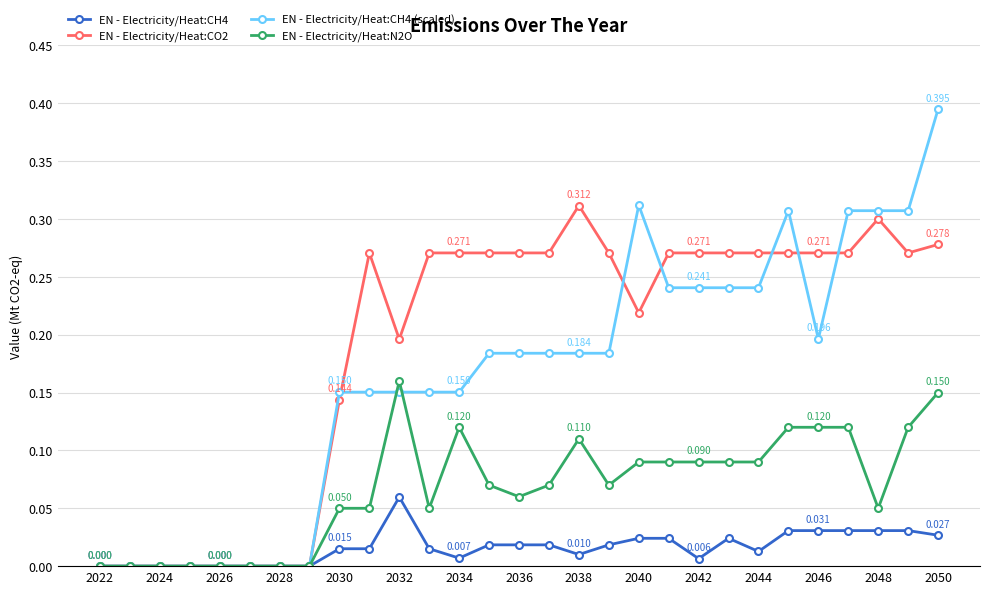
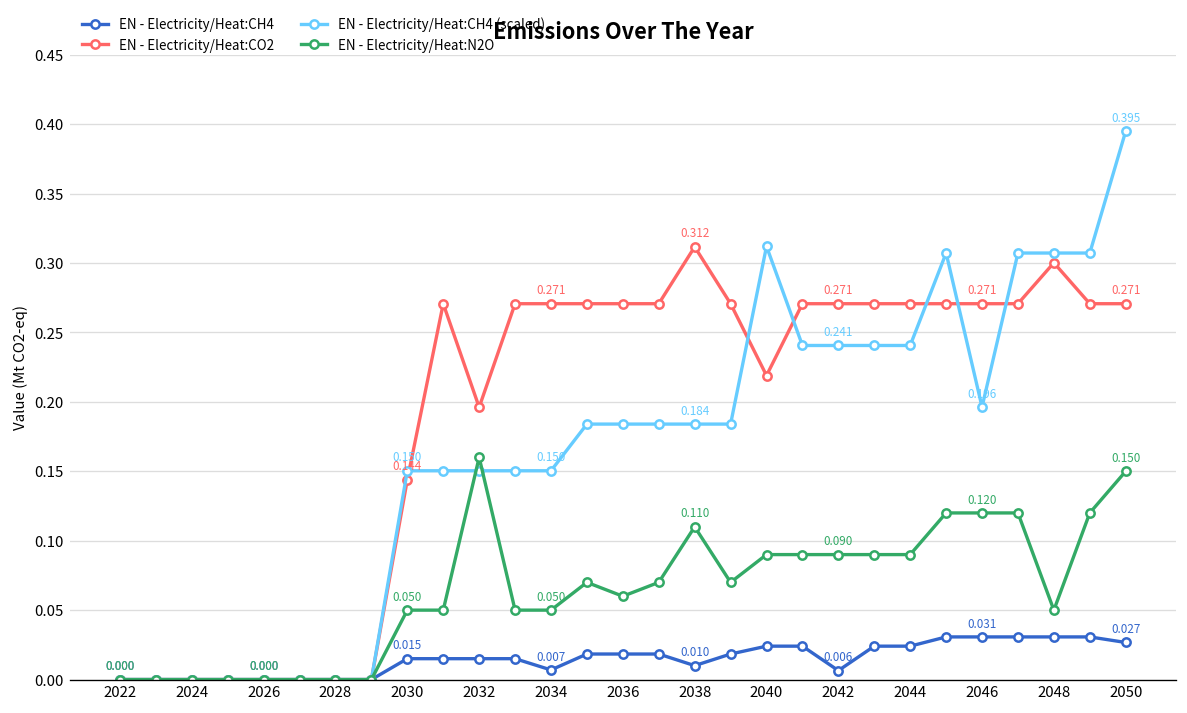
  {
    "EN - Electricity/Heat:CH4": {
-     "2032": 0.060,
+     "2032": 0.015,
      "2036": 0.018,
      "2040": 0.024,
-     "2044": 0.013,
+     "2044": 0.024,
      "2048": 0.031
    },
    "EN - Electricity/Heat:CO2": {
      "2034": 0.271,
      "2038": 0.312,
      "2042": 0.271,
      "2046": 0.271,
-     "2050": 0.278
+     "2050": 0.271
    },
    "EN - Electricity/Heat:CH4 (scaled)": {
      "2034": 0.150,
      "2038": 0.184,
      "2042": 0.241,
      "2046": 0.196,
      "2050": 0.395
    },
    "EN - Electricity/Heat:N2O": {
      "2030": 0.050,
-     "2034": 0.120,
+     "2034": 0.050,
      "2038": 0.110,
      "2042": 0.090,
      "2046": 0.120,
      "2050": 0.150
    }
  }
